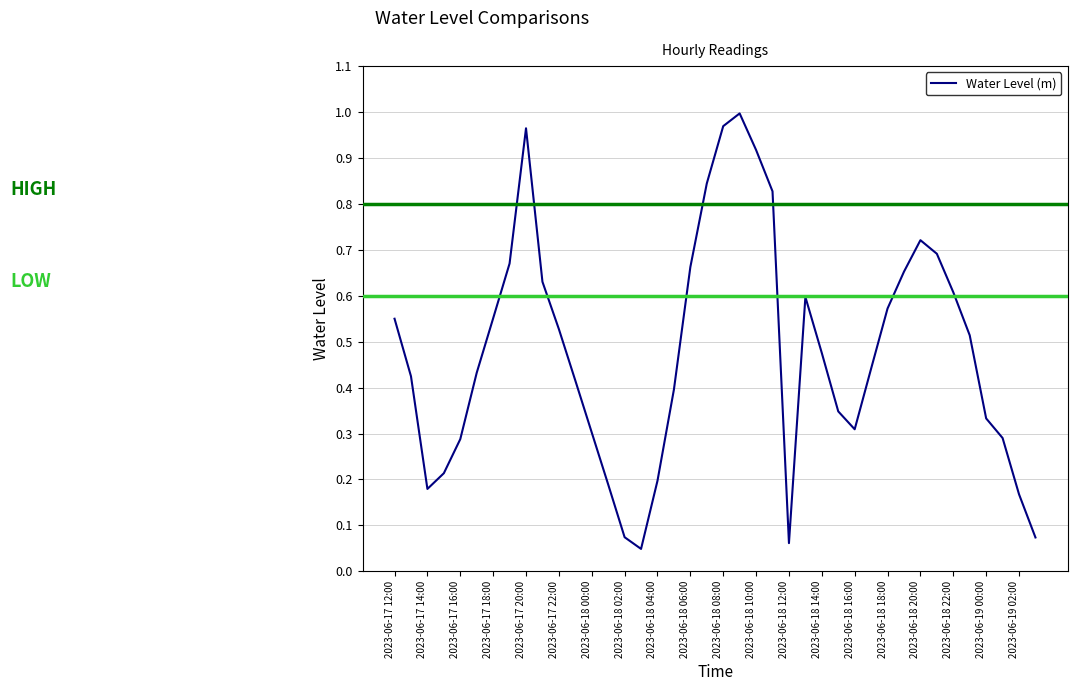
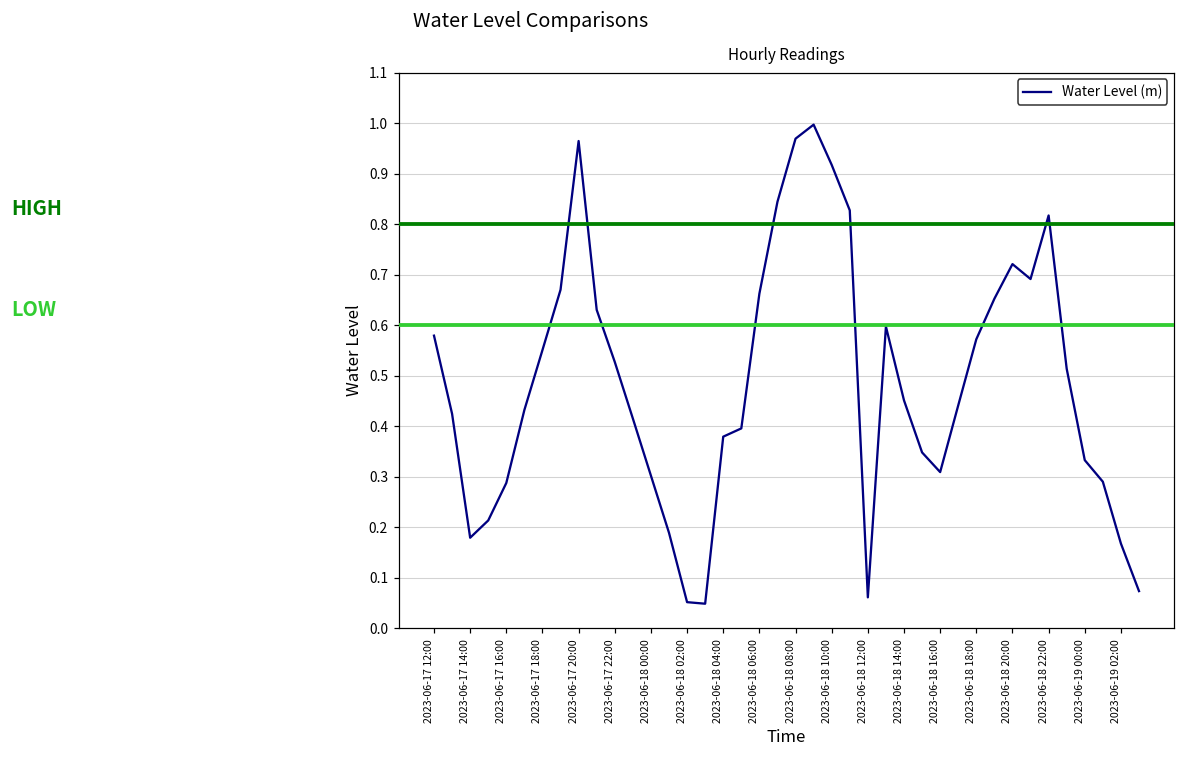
  {
-   "2023-06-17 12:00": 0.55,
+   "2023-06-17 12:00": 0.58,
    "2023-06-17 14:00": 0.18,
    "2023-06-17 16:00": 0.29,
    "2023-06-17 18:00": 0.55,
    "2023-06-17 20:00": 0.96,
    "2023-06-17 22:00": 0.53,
    "2023-06-18 00:00": 0.30,
-   "2023-06-18 02:00": 0.07,
-   "2023-06-18 04:00": 0.20,
+   "2023-06-18 02:00": 0.05,
+   "2023-06-18 04:00": 0.38,
    "2023-06-18 06:00": 0.66,
    "2023-06-18 08:00": 0.97,
    "2023-06-18 10:00": 0.92,
    "2023-06-18 12:00": 0.06,
-   "2023-06-18 14:00": 0.48,
+   "2023-06-18 14:00": 0.45,
    "2023-06-18 16:00": 0.31,
    "2023-06-18 18:00": 0.57,
    "2023-06-18 20:00": 0.72,
-   "2023-06-18 22:00": 0.61,
+   "2023-06-18 22:00": 0.82,
    "2023-06-19 00:00": 0.33,
    "2023-06-19 02:00": 0.17
  }
